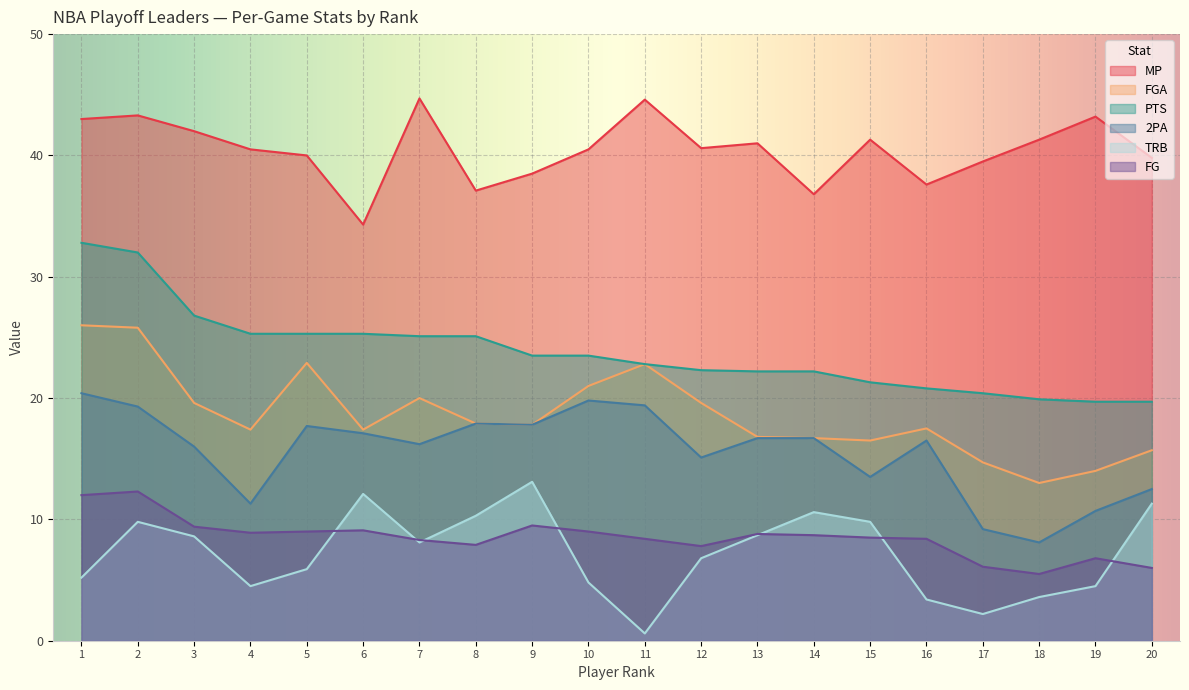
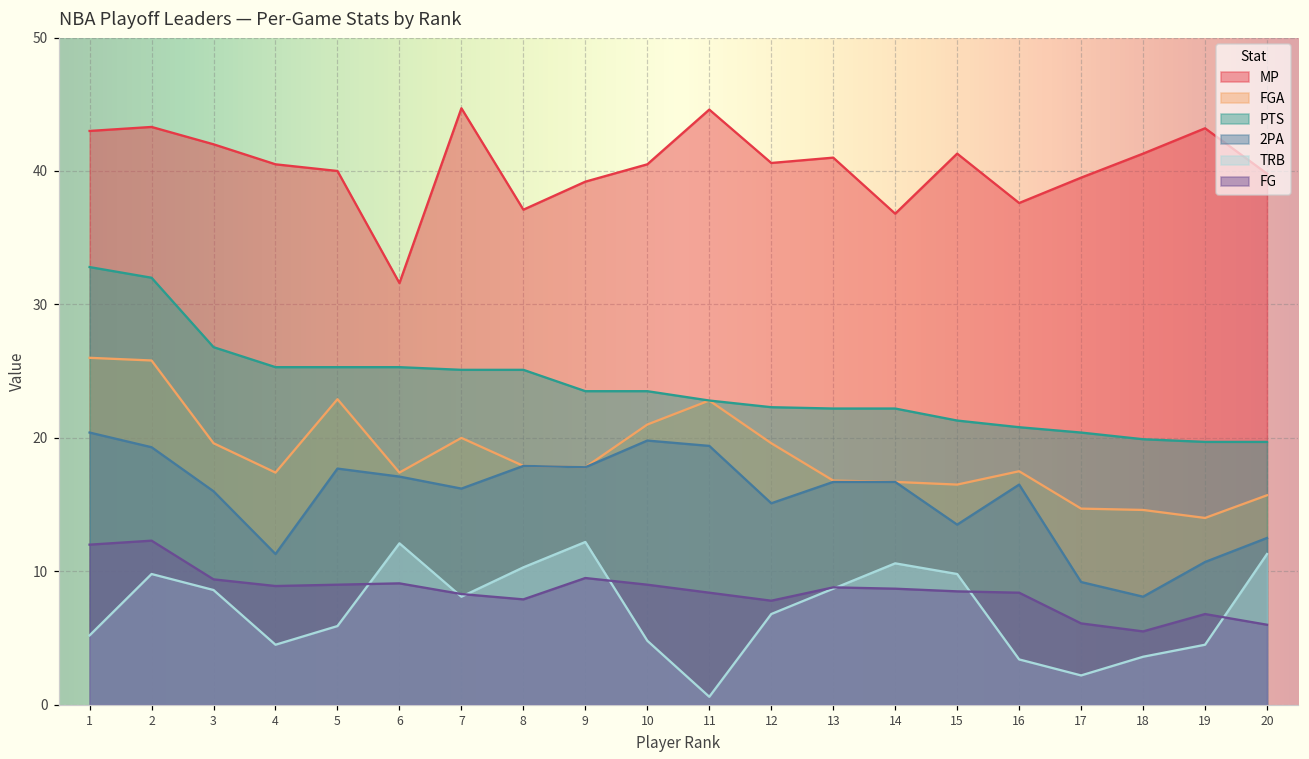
  {
    "MP": {
      "1": 43.0,
      "2": 43.3,
      "3": 42.0,
      "4": 40.5,
      "5": 40.0,
-     "6": 34.3,
+     "6": 31.6,
      "7": 44.7,
      "8": 37.1,
-     "9": 38.5,
+     "9": 39.2,
      "10": 40.5,
      "11": 44.6,
      "12": 40.6,
      "13": 41.0,
      "14": 36.8,
      "15": 41.3,
      "16": 37.6,
      "17": 39.5,
      "18": 41.3,
      "19": 43.2
    },
    "FGA": {
      "1": 26.0,
      "2": 25.8,
      "3": 19.6,
      "4": 17.4,
      "5": 22.9,
      "6": 17.4,
      "7": 20.0,
      "10": 21.0,
      "12": 19.6,
      "15": 16.5,
      "16": 17.5,
      "17": 14.7,
-     "18": 13.0,
+     "18": 14.6,
      "19": 14.0,
      "20": 15.7
    },
    "TRB": {
      "1": 5.2,
      "2": 9.8,
      "3": 8.6,
      "4": 4.5,
      "5": 5.9,
      "6": 12.1,
      "8": 10.3,
-     "9": 13.1,
+     "9": 12.2,
      "10": 4.8,
      "11": 0.6,
      "12": 6.8,
      "14": 10.6,
      "15": 9.8,
      "16": 3.4,
      "17": 2.2,
      "18": 3.6,
      "19": 4.5,
      "20": 11.3
    }
  }
